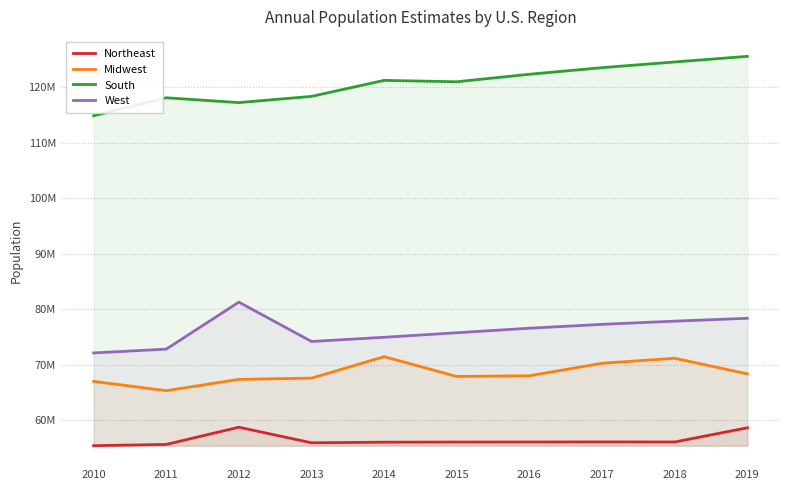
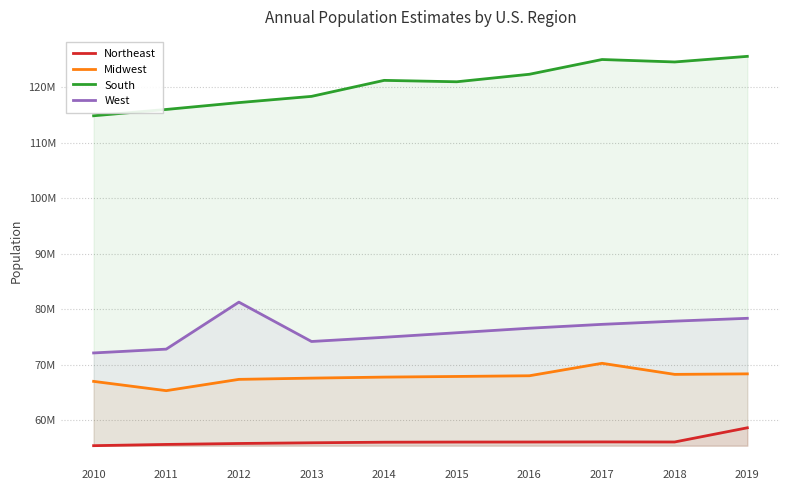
  {
    "Northeast": {
      "2010": 55000000,
      "2011": 56000000,
-     "2012": 59000000,
+     "2012": 56000000,
      "2013": 56000000,
      "2014": 56000000,
      "2015": 56000000,
      "2016": 56000000,
      "2017": 56000000,
      "2018": 56000000,
      "2019": 59000000
    },
    "Midwest": {
      "2010": 67000000,
      "2011": 65000000,
      "2012": 67000000,
      "2013": 68000000,
-     "2014": 71000000,
+     "2014": 68000000,
      "2015": 68000000,
      "2016": 68000000,
      "2017": 70000000,
-     "2018": 71000000,
+     "2018": 68000000,
      "2019": 68000000
    },
    "South": {
      "2010": 115000000,
-     "2011": 118000000,
+     "2011": 116000000,
      "2012": 117000000,
      "2013": 118000000,
      "2014": 121000000,
      "2015": 121000000,
      "2016": 122000000,
-     "2017": 124000000,
+     "2017": 125000000,
      "2018": 125000000,
      "2019": 126000000
    },
    "West": {
      "2010": 72000000,
      "2011": 73000000,
      "2012": 81000000,
      "2013": 74000000,
      "2014": 75000000,
      "2015": 76000000,
      "2016": 77000000,
      "2017": 77000000,
      "2018": 78000000,
      "2019": 78000000
    }
  }
